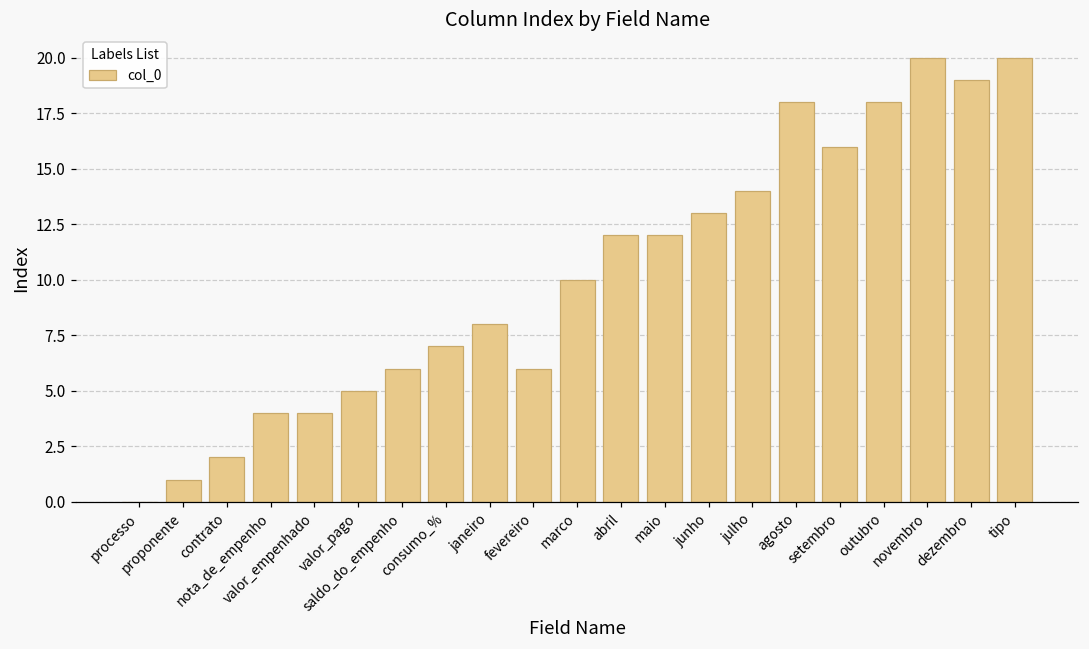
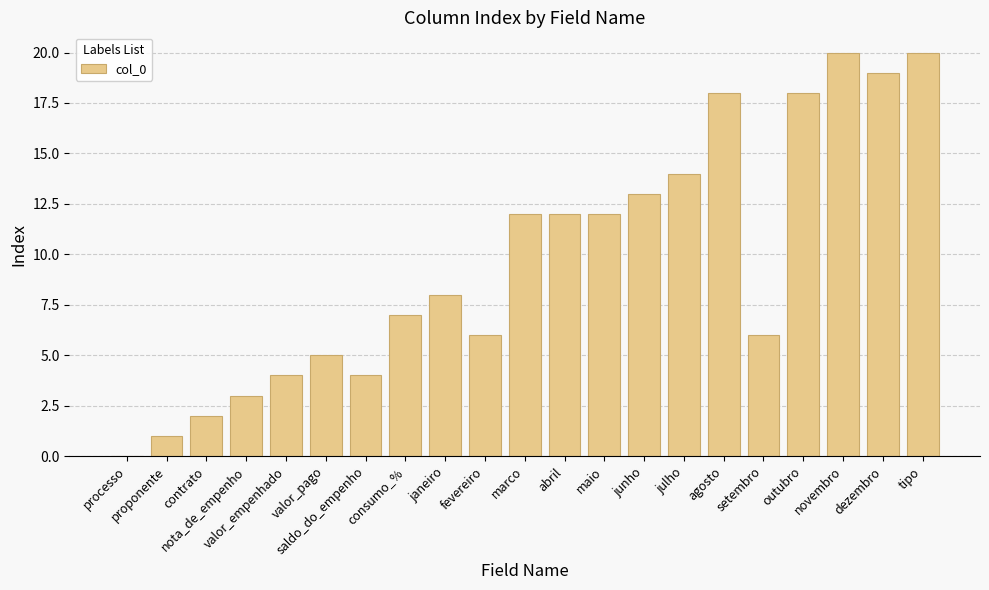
  {
    "processo": 0,
    "proponente": 1,
    "contrato": 2,
-   "nota_de_empenho": 4,
+   "nota_de_empenho": 3,
    "valor_empenhado": 4,
    "valor_pago": 5,
-   "saldo_do_empenho": 6,
+   "saldo_do_empenho": 4,
    "consumo_%": 7,
    "janeiro": 8,
    "fevereiro": 6,
-   "marco": 10,
+   "marco": 12,
    "abril": 12,
    "maio": 12,
    "junho": 13,
    "julho": 14,
    "agosto": 18,
-   "setembro": 16,
+   "setembro": 6,
    "outubro": 18,
    "novembro": 20,
    "dezembro": 19,
    "tipo": 20
  }
